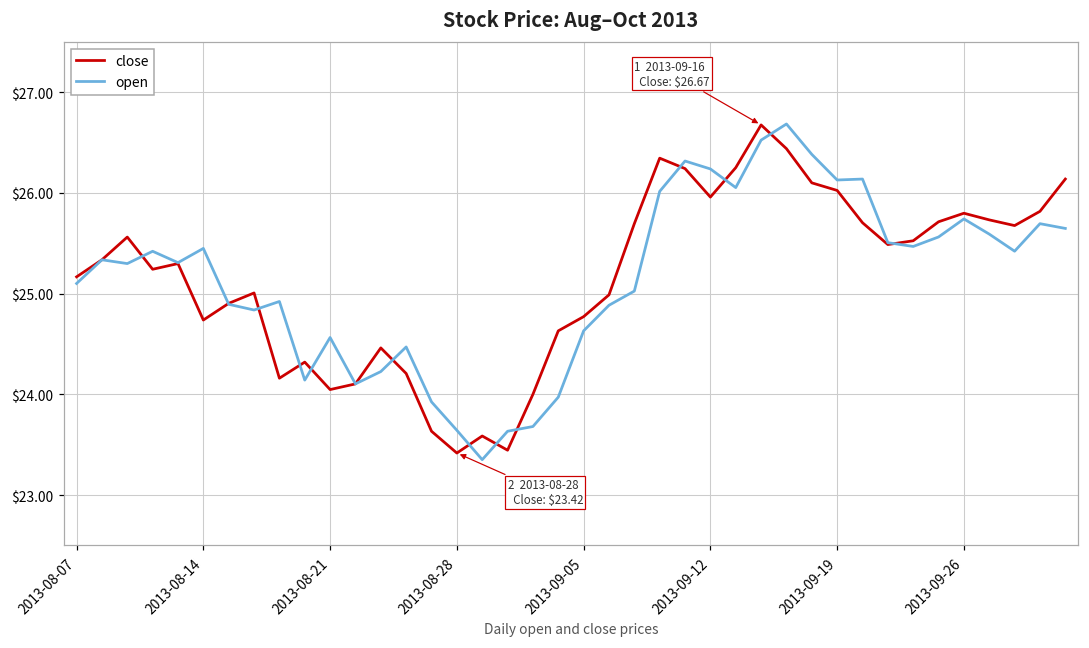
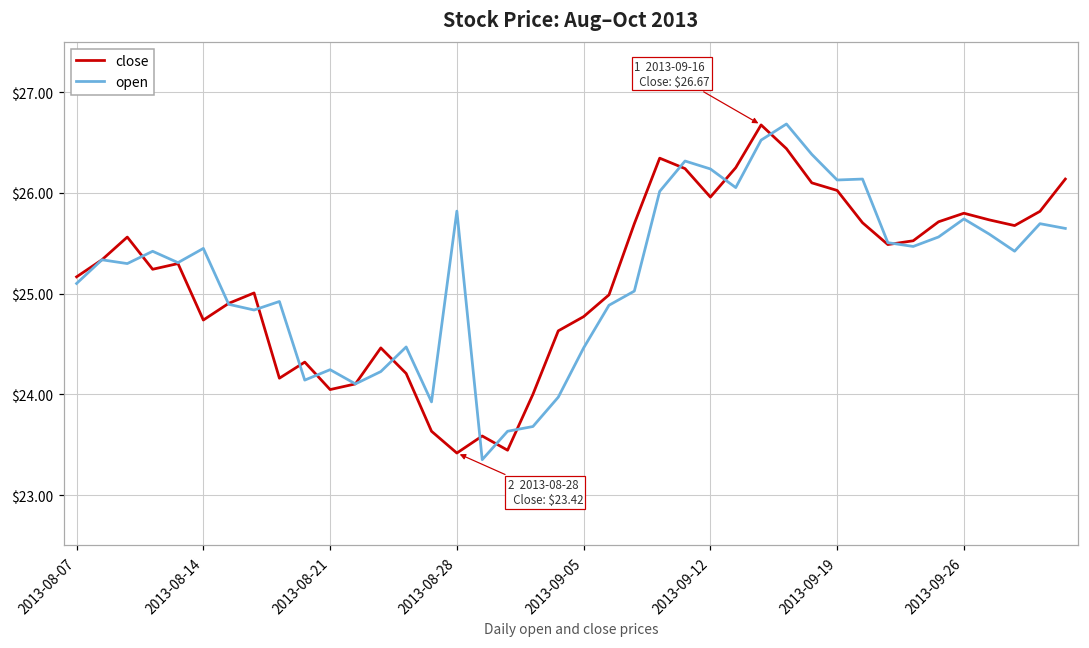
  {
    "close": {
      "2013-08-07": "$25.2",
      "2013-08-14": "$24.7",
      "2013-08-21": "$24.0",
      "2013-08-28": "$23.4",
      "2013-09-05": "$24.8",
      "2013-09-12": "$26.0",
      "2013-09-19": "$26.0",
      "2013-09-26": "$25.8"
    },
    "open": {
      "2013-08-07": "$25.1",
      "2013-08-14": "$25.4",
-     "2013-08-21": "$24.6",
-     "2013-08-28": "$23.6",
-     "2013-09-05": "$24.6",
+     "2013-08-21": "$24.2",
+     "2013-08-28": "$25.8",
+     "2013-09-05": "$24.5",
      "2013-09-12": "$26.2",
      "2013-09-19": "$26.1",
      "2013-09-26": "$25.7"
    }
  }
